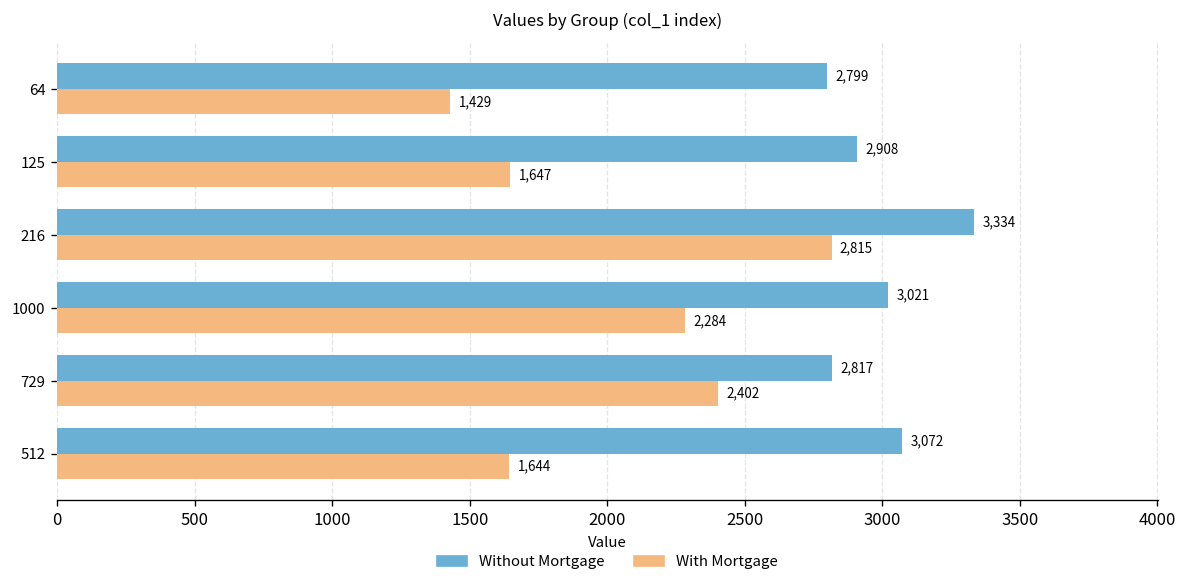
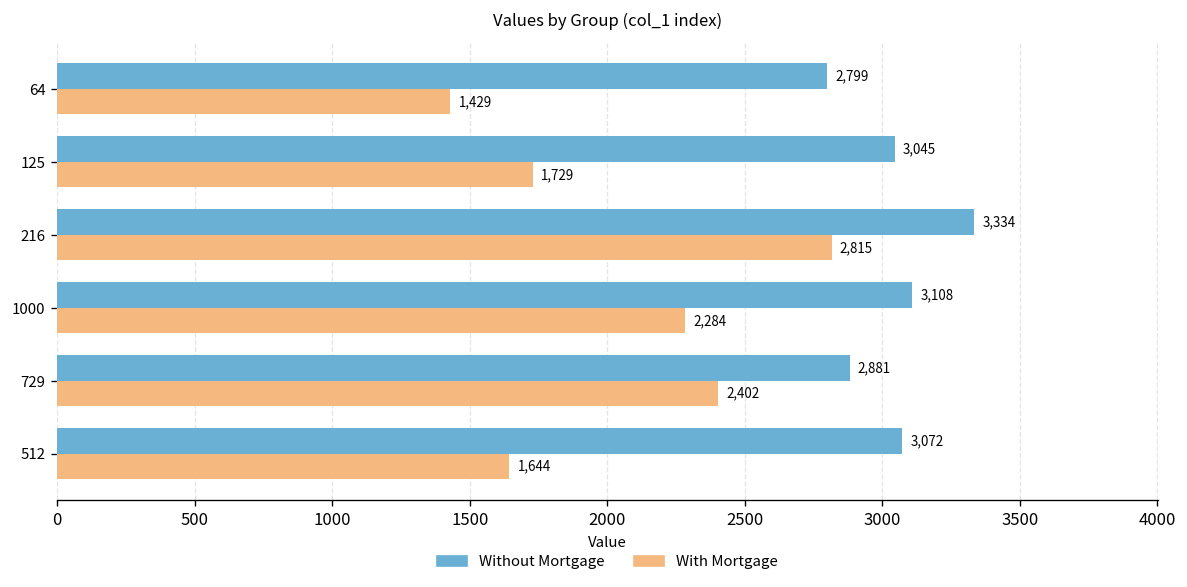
  {
    "Without Mortgage": {
      "64": "2,799",
-     "125": "2,908",
+     "125": "3,045",
      "216": "3,334",
-     "1000": "3,021",
-     "729": "2,817",
+     "1000": "3,108",
+     "729": "2,881",
      "512": "3,072"
    },
    "With Mortgage": {
      "64": "1,429",
-     "125": "1,647",
+     "125": "1,729",
      "216": "2,815",
      "1000": "2,284",
      "729": "2,402",
      "512": "1,644"
    }
  }
